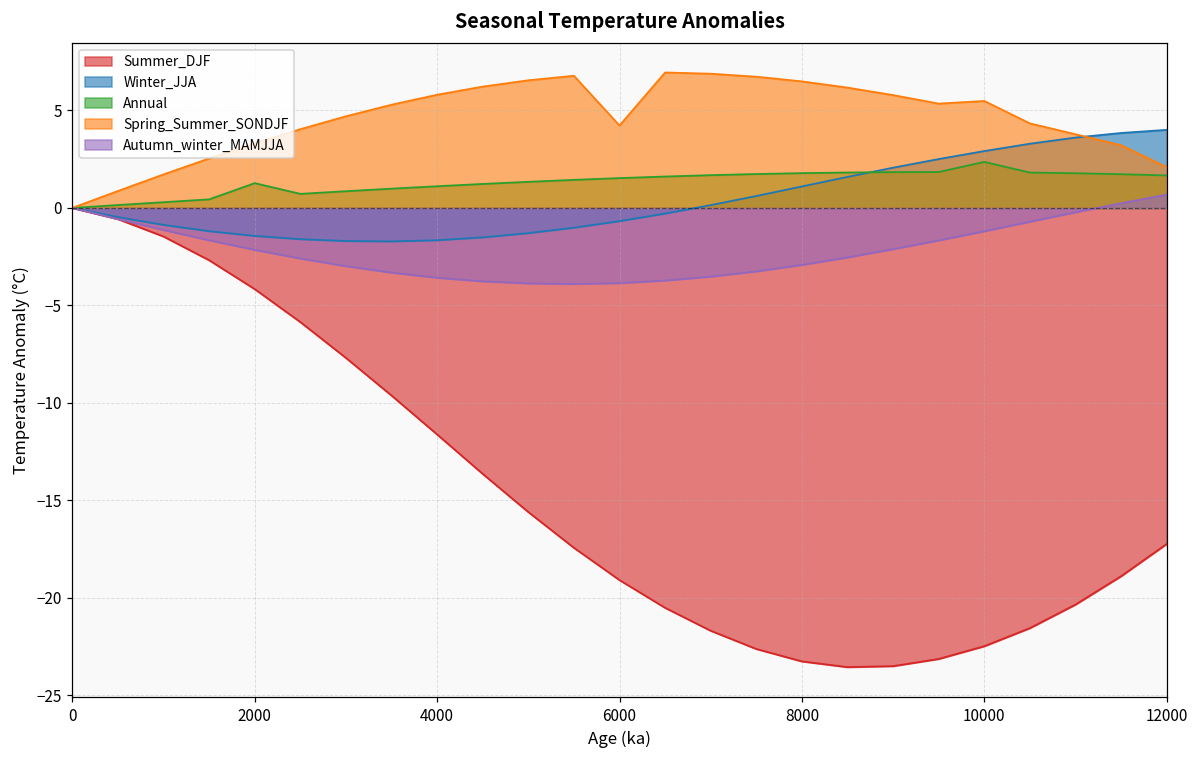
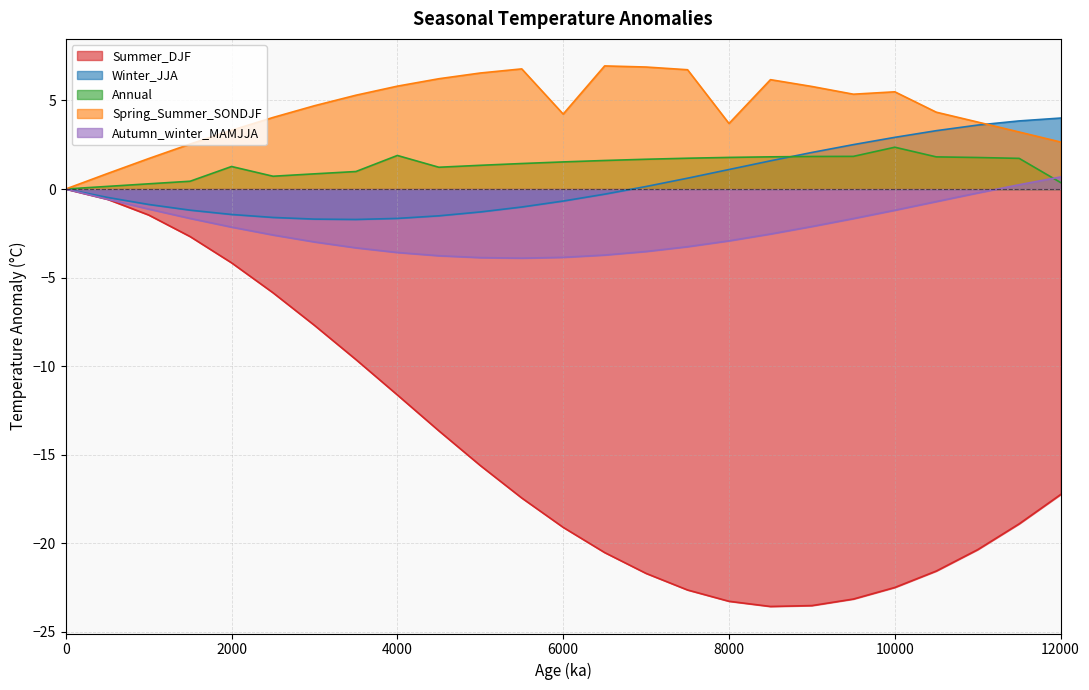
  {
    "Annual": {
      "2000": 1.3,
-     "4000": 1.1,
+     "4000": 1.9,
      "6000": 1.5,
      "8000": 1.8,
      "10000": 2.4,
-     "12000": 1.7
+     "12000": 0.4
    },
    "Spring_Summer_SONDJF": {
      "4000": 5.8,
      "6000": 4.2,
-     "8000": 6.5,
+     "8000": 3.7,
      "10000": 5.5,
-     "12000": 2.1
+     "12000": 2.7
    }
  }
